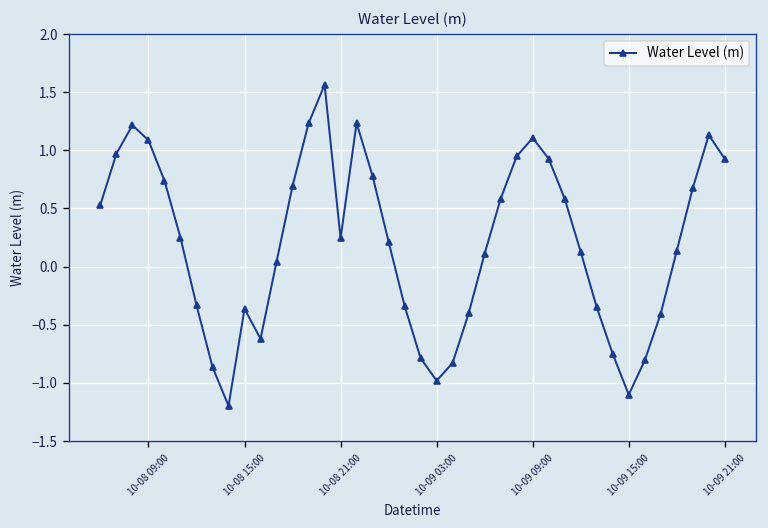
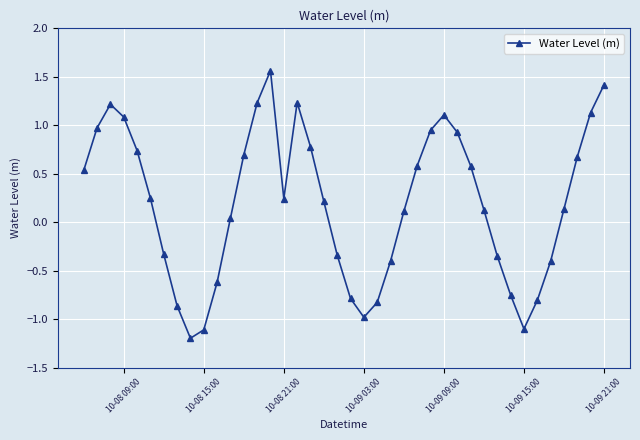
  {
    "10-08 09:00": 1.1,
-   "10-08 15:00": -0.4,
+   "10-08 15:00": -1.1,
    "10-08 21:00": 0.2,
    "10-09 03:00": -1.0,
    "10-09 09:00": 1.1,
    "10-09 15:00": -1.1,
-   "10-09 21:00": 0.9
+   "10-09 21:00": 1.4
  }
